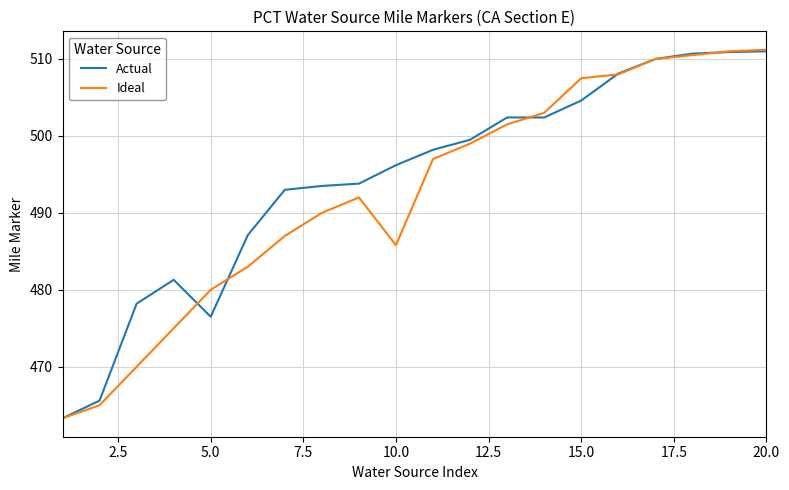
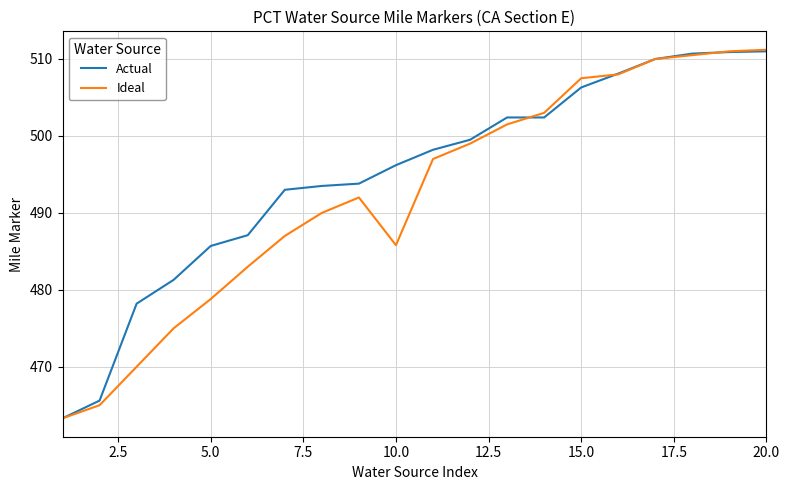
  {
    "Actual": {
-     "5.0": 477,
+     "5.0": 486,
      "10.0": 496,
-     "15.0": 505
+     "15.0": 506
    },
    "Ideal": {
-     "5.0": 480,
+     "5.0": 479,
      "10.0": 486,
      "15.0": 508
    }
  }
